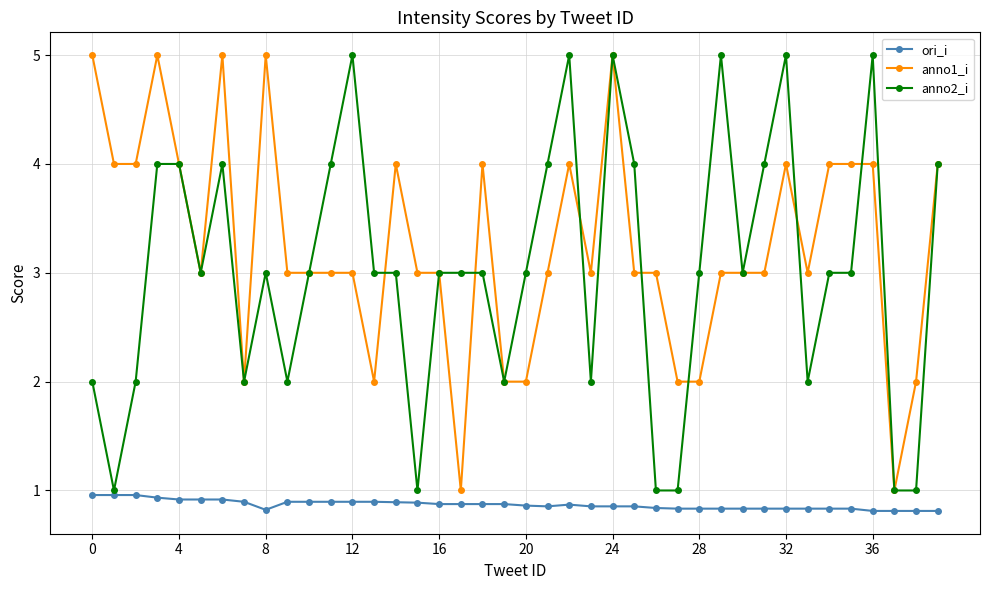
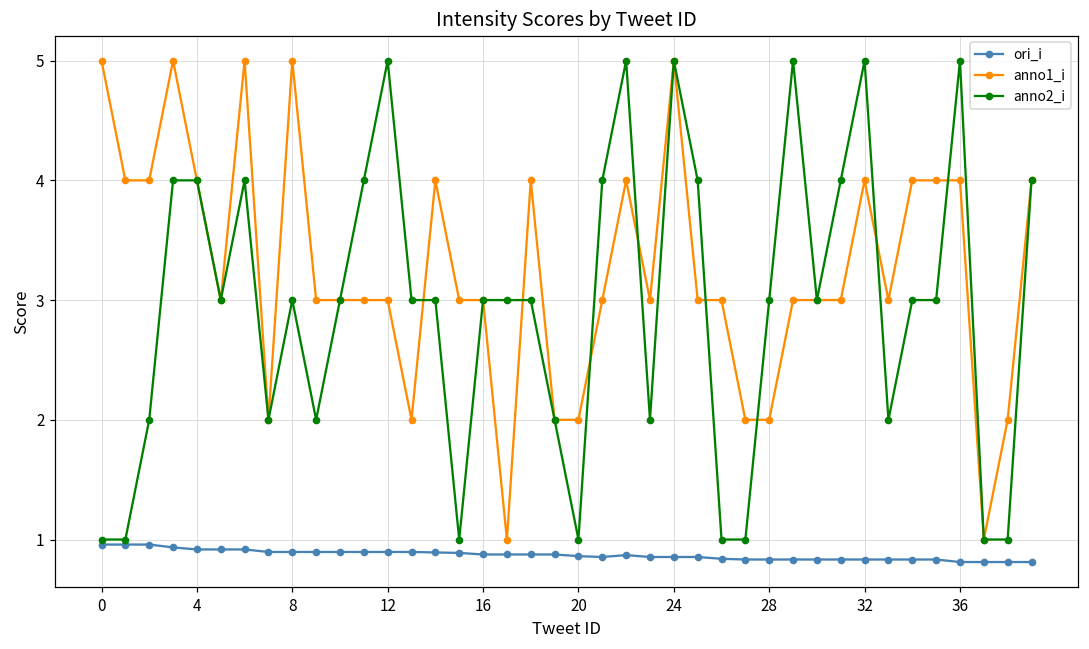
  {
    "ori_i": {
      "0": 0.96,
      "4": 0.92,
-     "8": 0.82,
+     "8": 0.90,
      "12": 0.90,
      "16": 0.88,
      "20": 0.86,
      "24": 0.85,
      "28": 0.83,
      "32": 0.83,
      "36": 0.81
    },
    "anno1_i": {
      "0": 5.00,
      "8": 5.00,
      "12": 3.00,
      "20": 2.00,
      "28": 2.00,
      "32": 4.00,
      "36": 4.00
    },
    "anno2_i": {
-     "0": 2,
+     "0": 1,
      "8": 3,
      "12": 5,
-     "20": 3,
+     "20": 1,
      "28": 3,
      "32": 5,
      "36": 5
    }
  }
